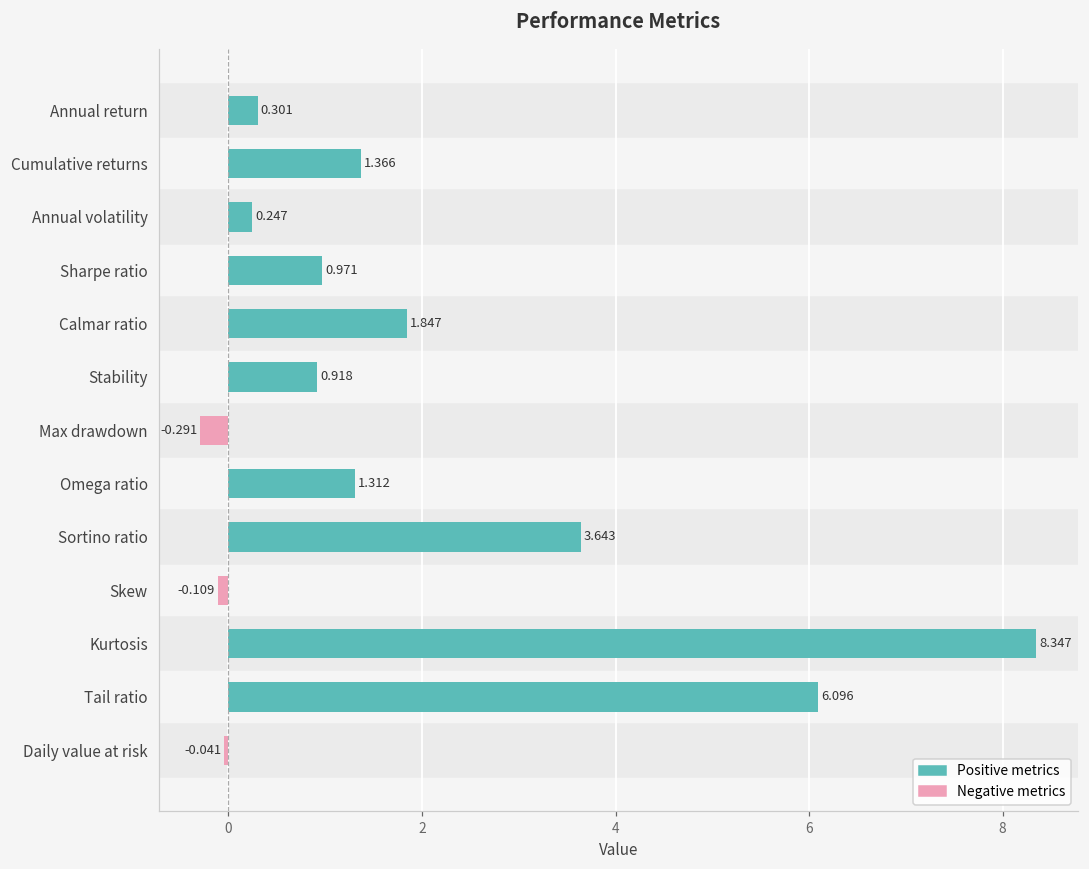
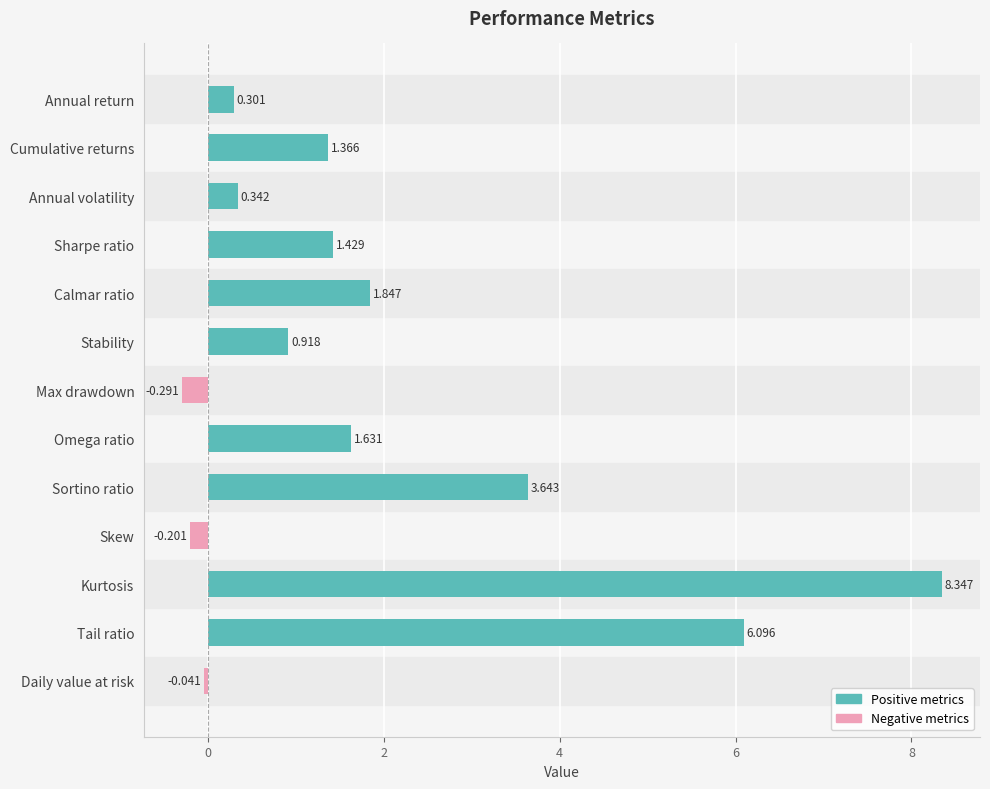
  {
    "Positive metrics": {
      "Annual return": 0.301,
      "Cumulative returns": 1.366,
-     "Annual volatility": 0.247,
-     "Sharpe ratio": 0.971,
+     "Annual volatility": 0.342,
+     "Sharpe ratio": 1.429,
      "Calmar ratio": 1.847,
      "Stability": 0.918,
-     "Omega ratio": 1.312,
+     "Omega ratio": 1.631,
      "Sortino ratio": 3.643,
      "Kurtosis": 8.347,
      "Tail ratio": 6.096
    },
    "Negative metrics": {
      "Max drawdown": -0.291,
-     "Skew": -0.109,
+     "Skew": -0.201,
      "Daily value at risk": -0.041
    }
  }
